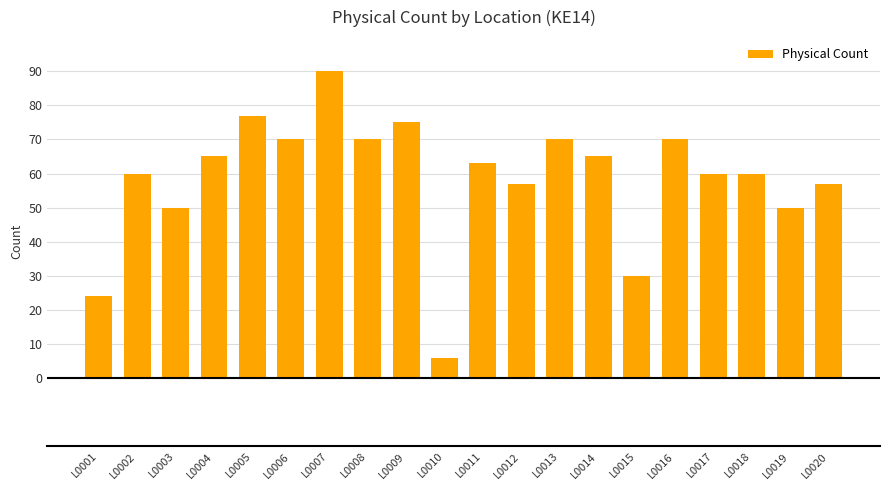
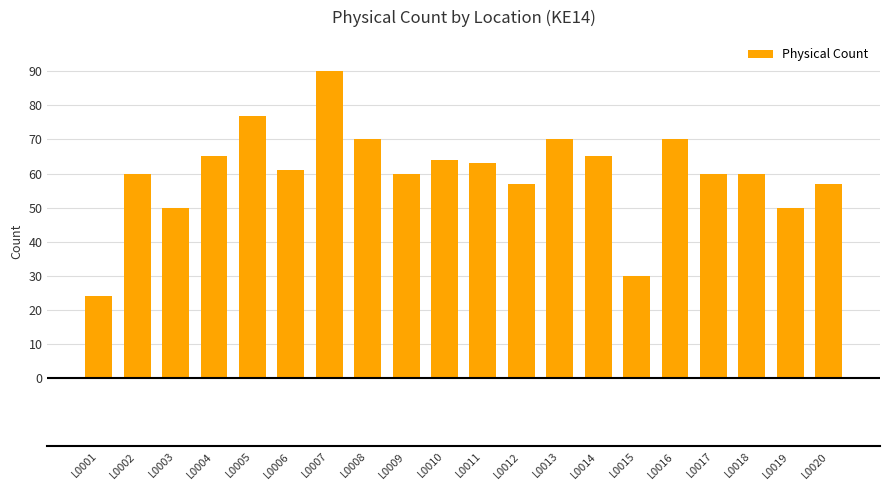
  {
    "L0001": 24,
    "L0002": 60,
    "L0003": 50,
    "L0004": 65,
    "L0005": 77,
-   "L0006": 70,
+   "L0006": 61,
    "L0007": 90,
    "L0008": 70,
-   "L0009": 75,
-   "L0010": 6,
+   "L0009": 60,
+   "L0010": 64,
    "L0011": 63,
    "L0012": 57,
    "L0013": 70,
    "L0014": 65,
    "L0015": 30,
    "L0016": 70,
    "L0017": 60,
    "L0018": 60,
    "L0019": 50,
    "L0020": 57
  }
